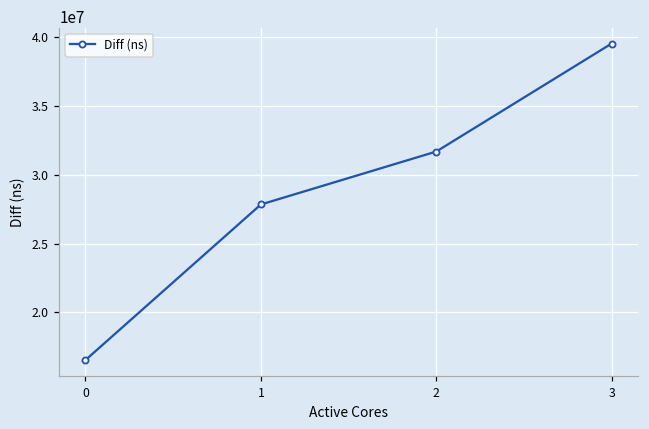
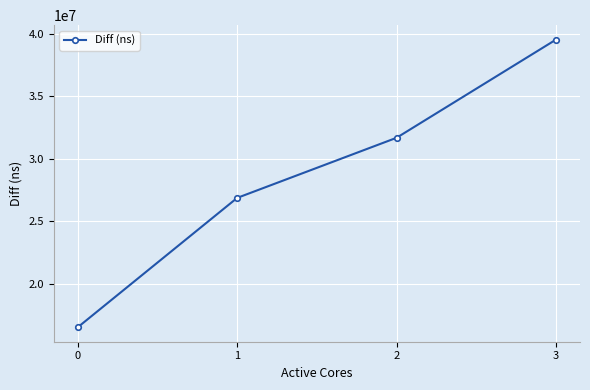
  {
    "0": 16500000,
-   "1": 27800000,
+   "1": 26900000,
    "2": 31700000,
    "3": 39500000
  }
